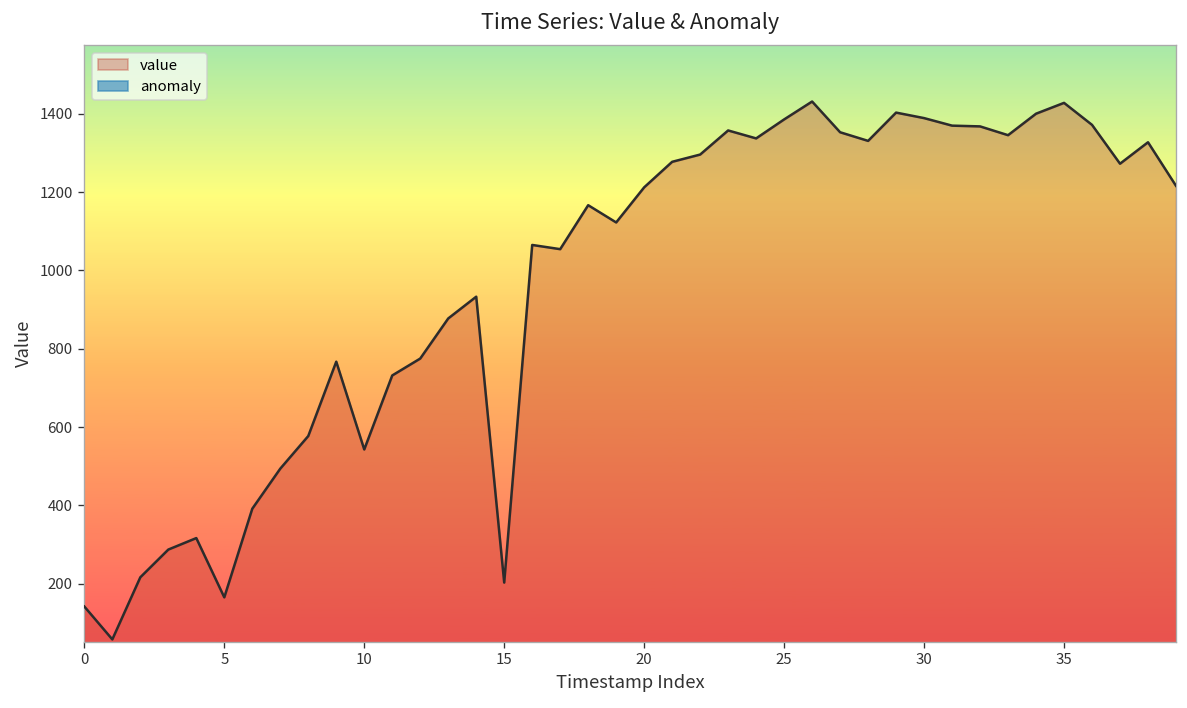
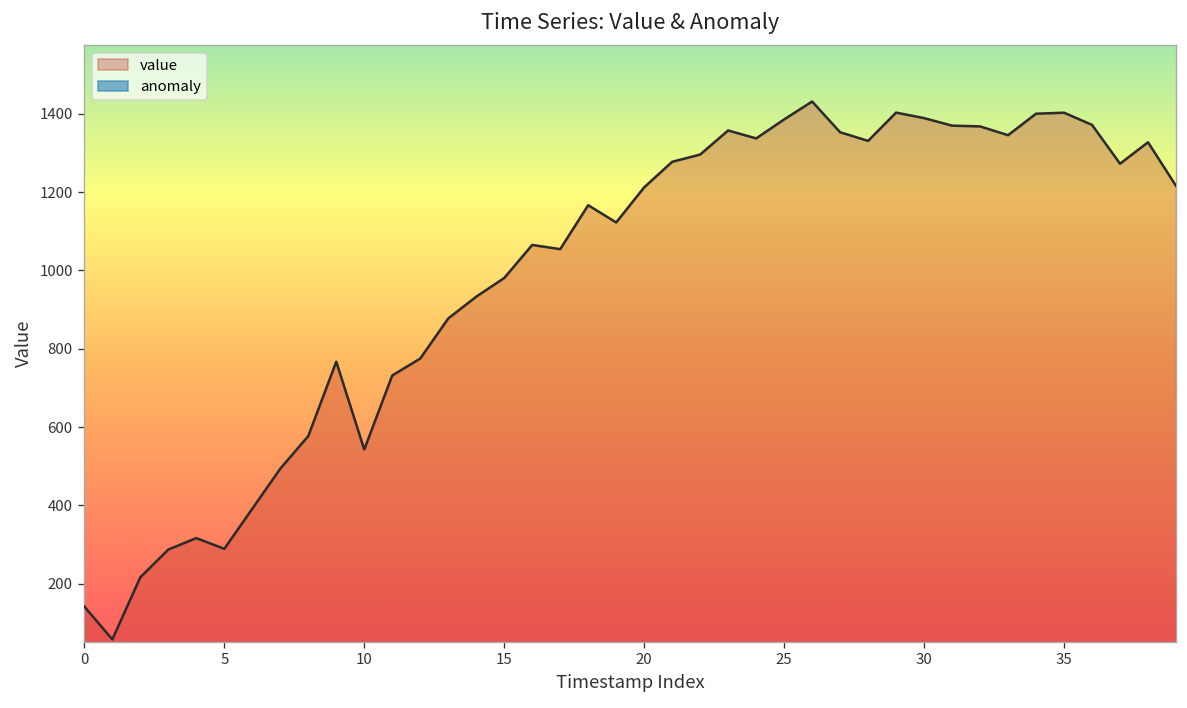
  {
    "value": {
      "0": 140,
-     "5": 170,
+     "5": 290,
      "10": 540,
-     "15": 200,
+     "15": 980,
      "20": 1210,
      "25": 1390,
      "30": 1390,
-     "35": 1430
+     "35": 1400
    }
  }
